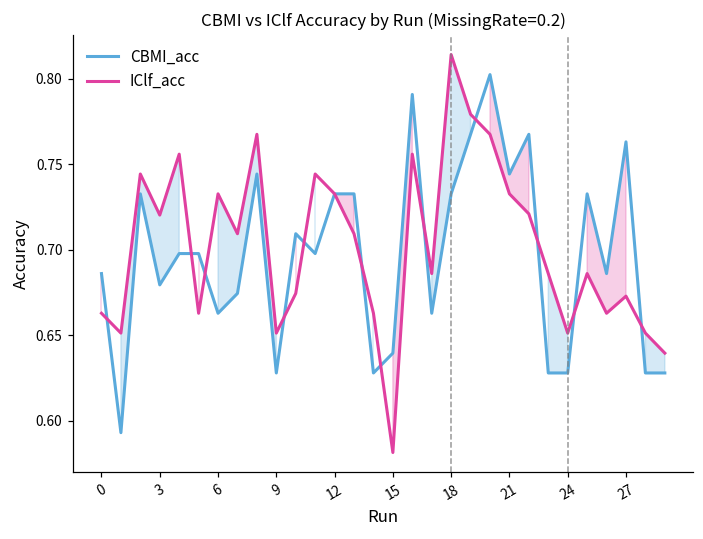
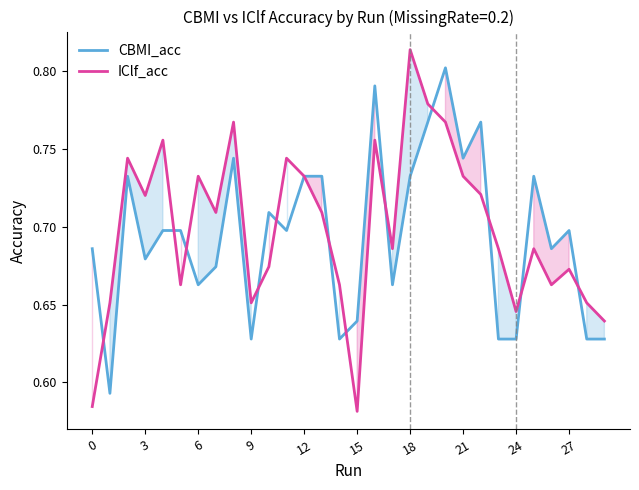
  {
    "CBMI_acc": {
      "0": 0.686,
      "3": 0.679,
      "6": 0.663,
      "9": 0.628,
      "15": 0.640,
      "18": 0.733,
      "21": 0.744,
      "24": 0.628,
-     "27": 0.763
+     "27": 0.698
    },
    "IClf_acc": {
-     "0": 0.663,
+     "0": 0.585,
      "3": 0.720,
      "6": 0.733,
      "9": 0.651,
      "15": 0.581,
      "18": 0.814,
      "21": 0.733,
-     "24": 0.651,
+     "24": 0.646,
      "27": 0.673
    }
  }
